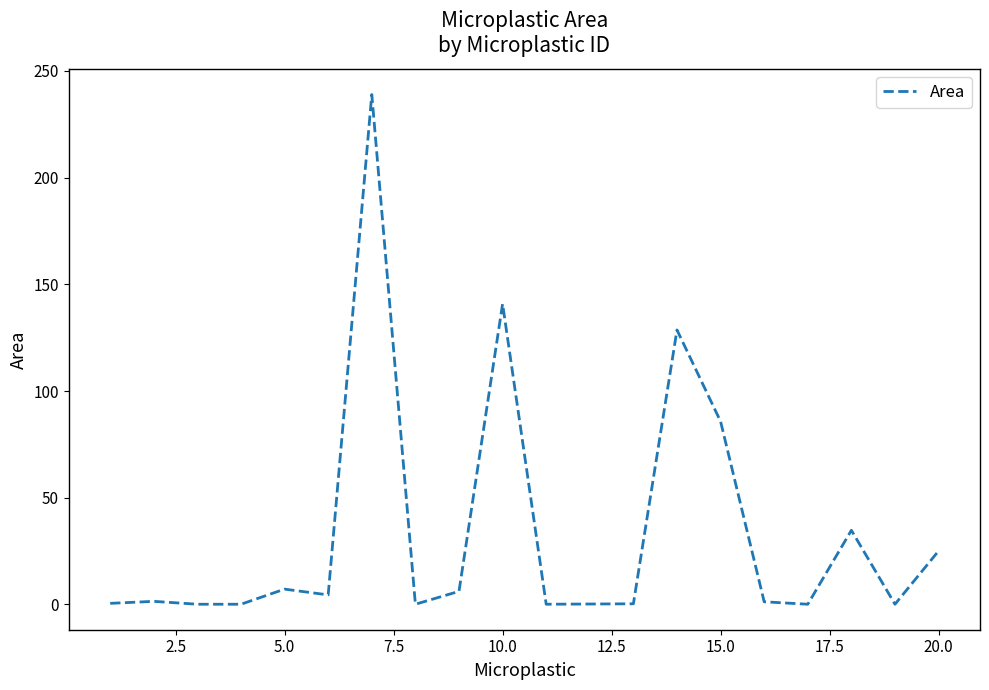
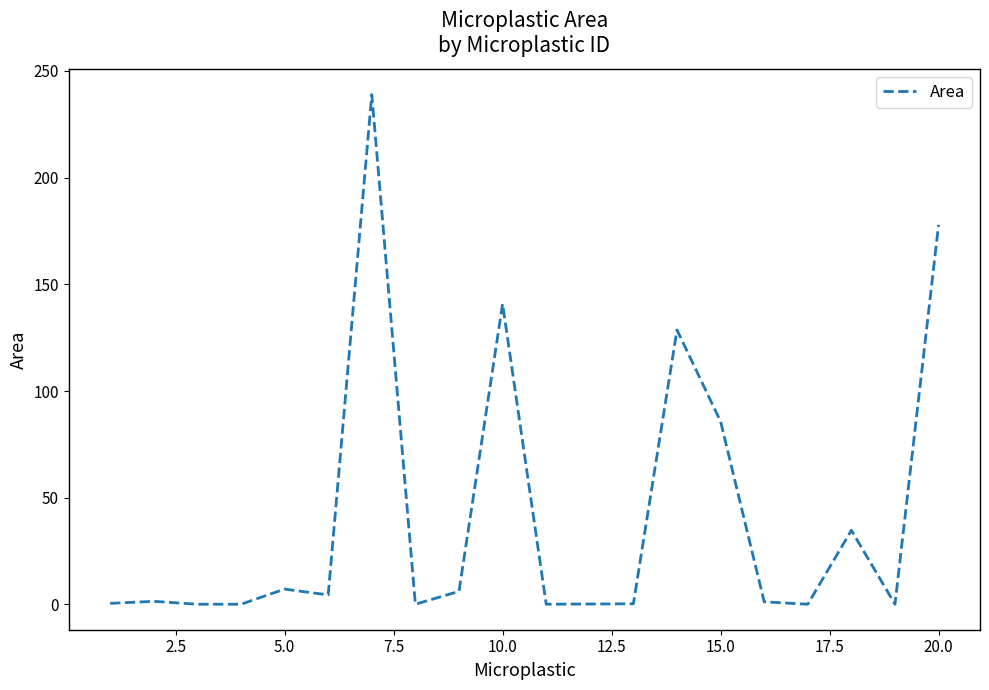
  {
    "5.0": 7,
    "10.0": 141,
    "15.0": 86,
-   "20.0": 25
+   "20.0": 178
  }
